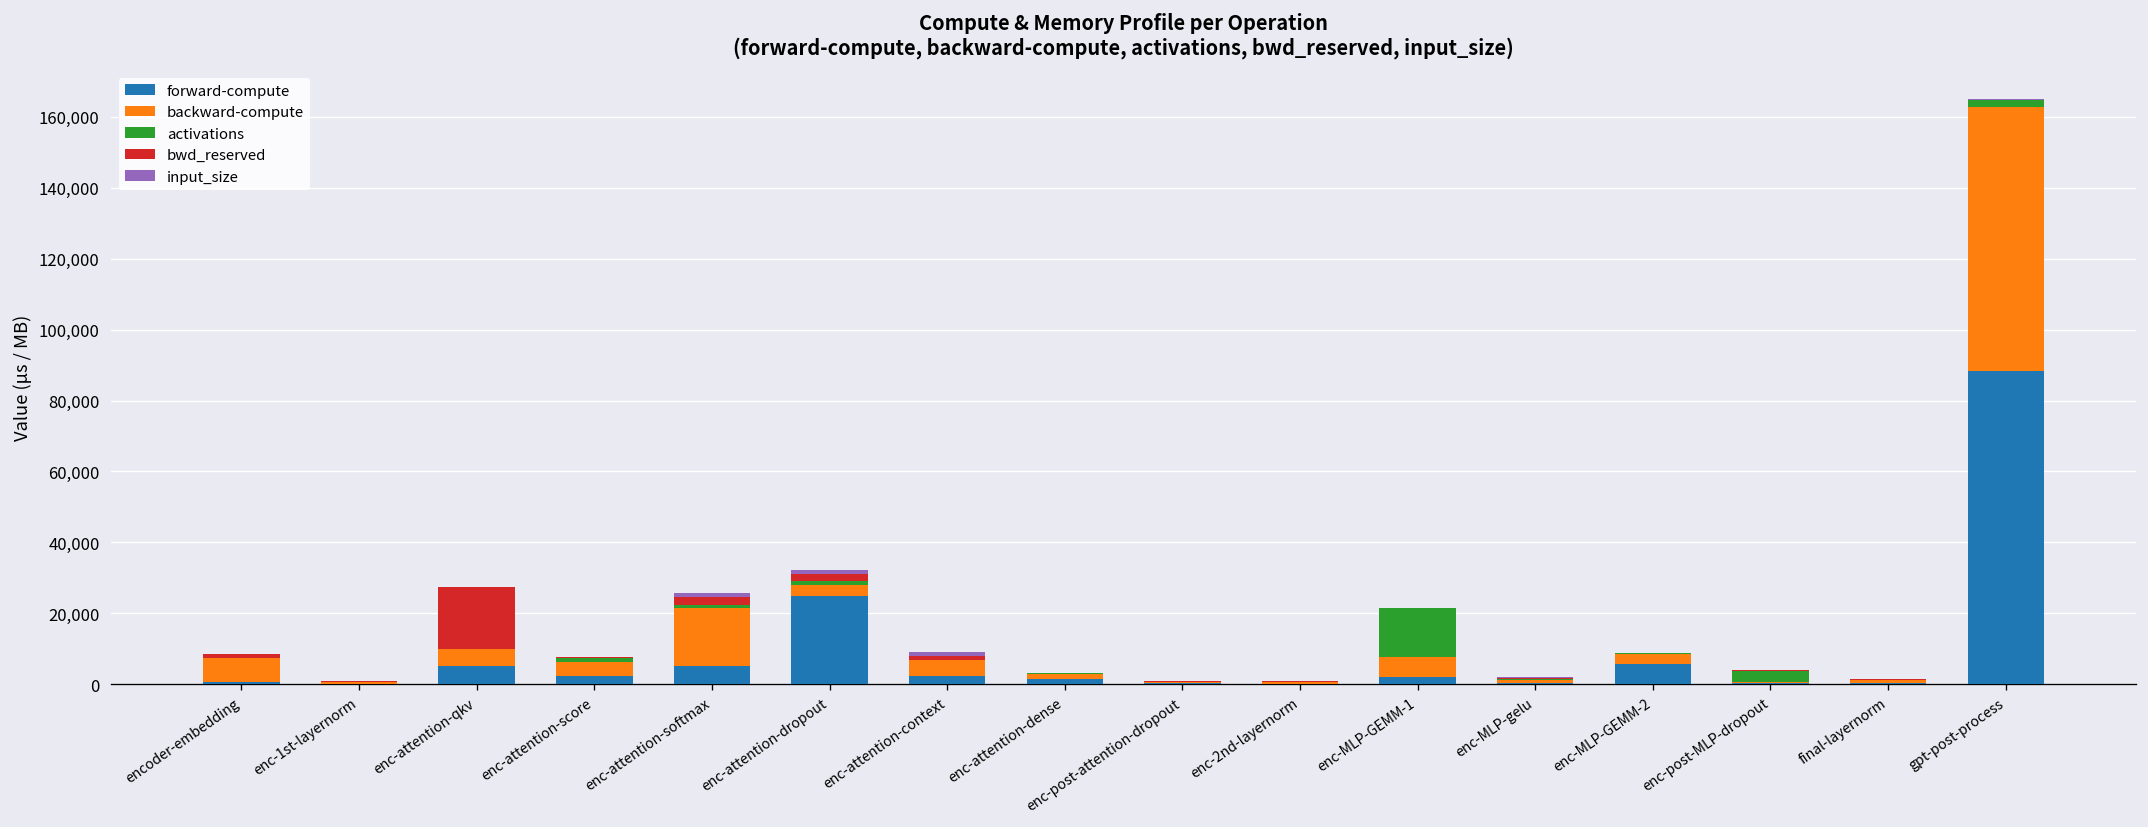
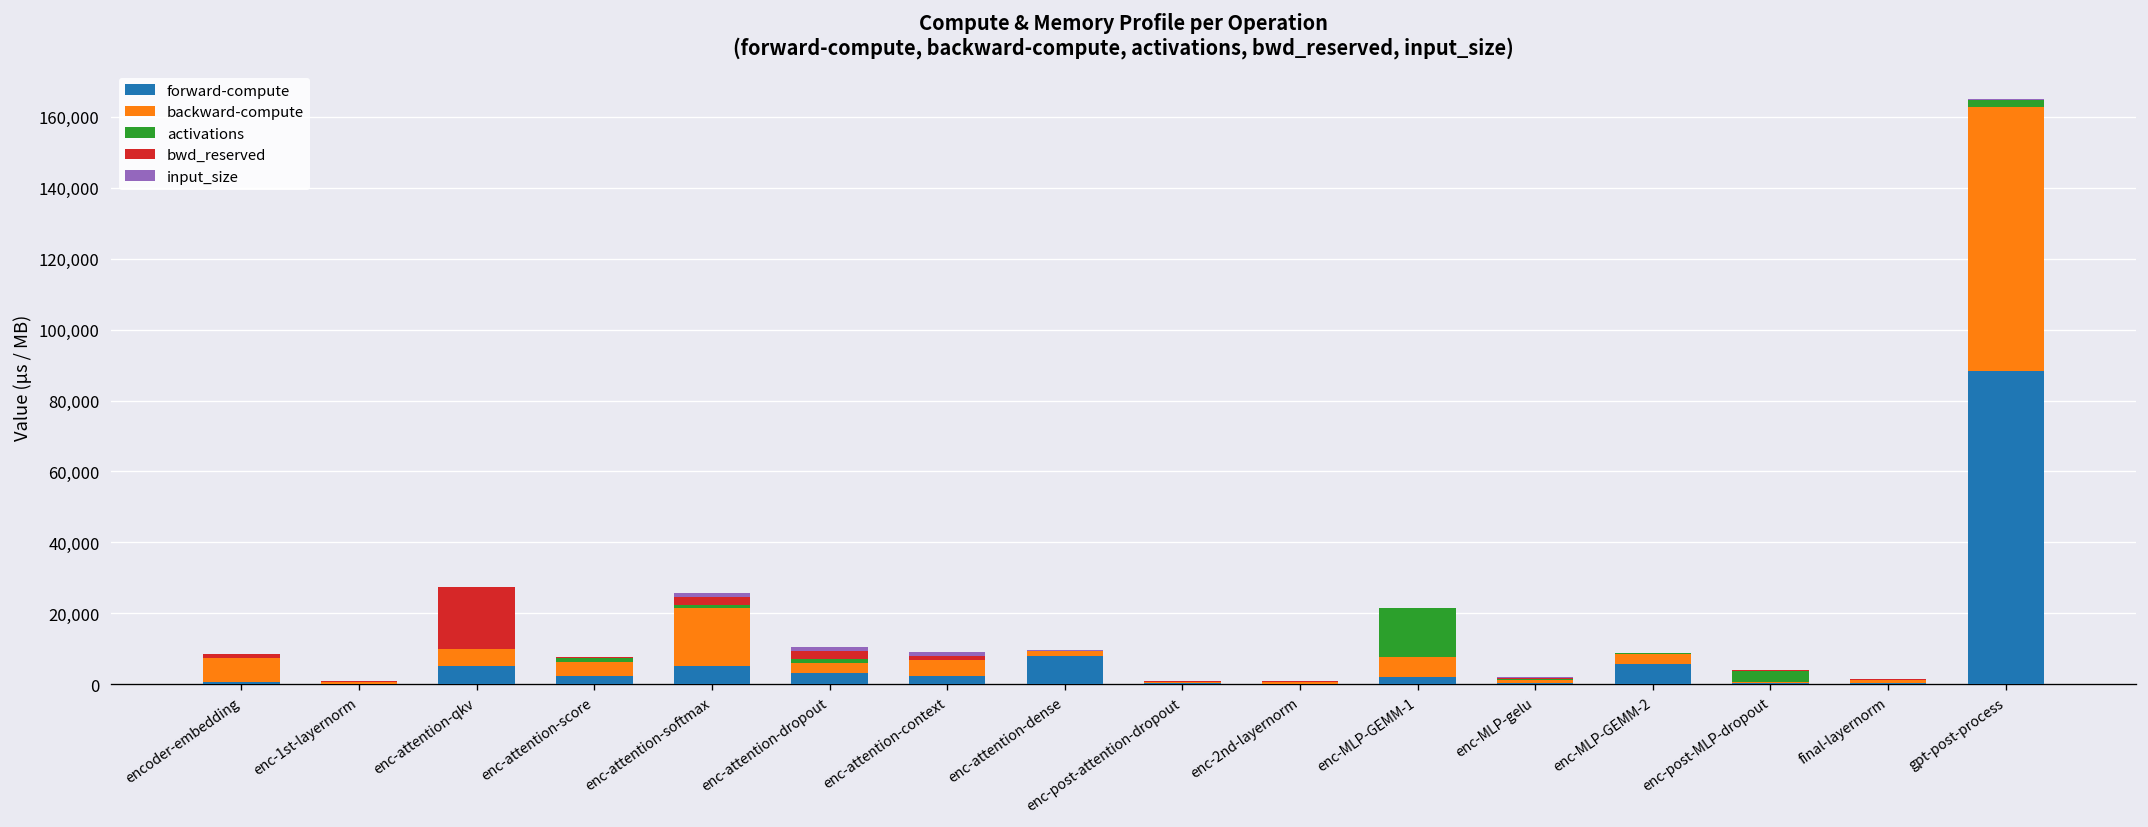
  {
    "forward-compute": {
      "enc-attention-qkv": "5,000",
      "enc-attention-score": "2,000",
      "enc-attention-softmax": "5,000",
-     "enc-attention-dropout": "25,000",
+     "enc-attention-dropout": "3,000",
      "enc-attention-context": "2,000",
-     "enc-attention-dense": "2,000",
+     "enc-attention-dense": "8,000",
      "enc-MLP-GEMM-1": "2,000",
      "enc-MLP-GEMM-2": "6,000",
      "gpt-post-process": "88,000"
    },
    "backward-compute": {
      "encoder-embedding": "7,000",
      "enc-attention-qkv": "5,000",
      "enc-attention-score": "4,000",
      "enc-attention-softmax": "16,000",
      "enc-attention-dropout": "3,000",
      "enc-attention-context": "5,000",
      "enc-attention-dense": "1,000",
      "enc-MLP-GEMM-1": "6,000",
      "enc-MLP-GEMM-2": "3,000",
      "final-layernorm": "1,000",
      "gpt-post-process": "74,000"
    },
    "activations": {
      "enc-attention-score": "1,000",
      "enc-attention-softmax": "1,000",
      "enc-attention-dropout": "1,000",
      "enc-MLP-GEMM-1": "14,000",
      "enc-post-MLP-dropout": "3,000",
      "gpt-post-process": "2,000"
    },
    "bwd_reserved": {
      "encoder-embedding": "1,000",
      "enc-attention-qkv": "17,000",
      "enc-attention-softmax": "2,000",
      "enc-attention-dropout": "2,000",
      "enc-attention-context": "1,000",
      "enc-attention-dense": "0",
      "enc-MLP-GEMM-1": "0",
      "enc-MLP-GEMM-2": "0",
      "gpt-post-process": "0"
    },
    "input_size": {
      "enc-attention-softmax": "1,000",
      "enc-attention-dropout": "1,000",
      "enc-attention-context": "1,000"
    }
  }
